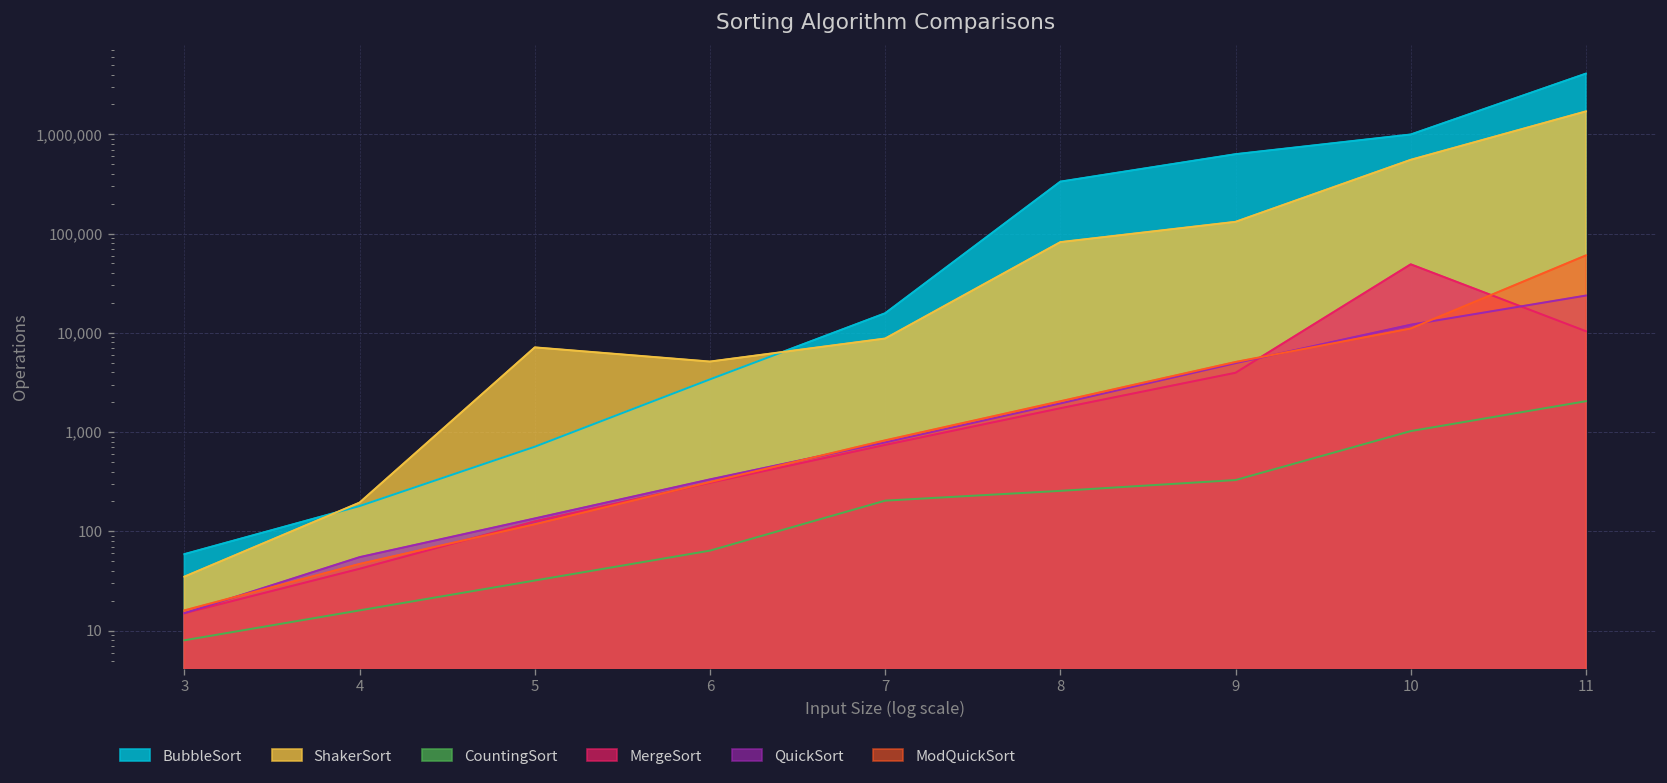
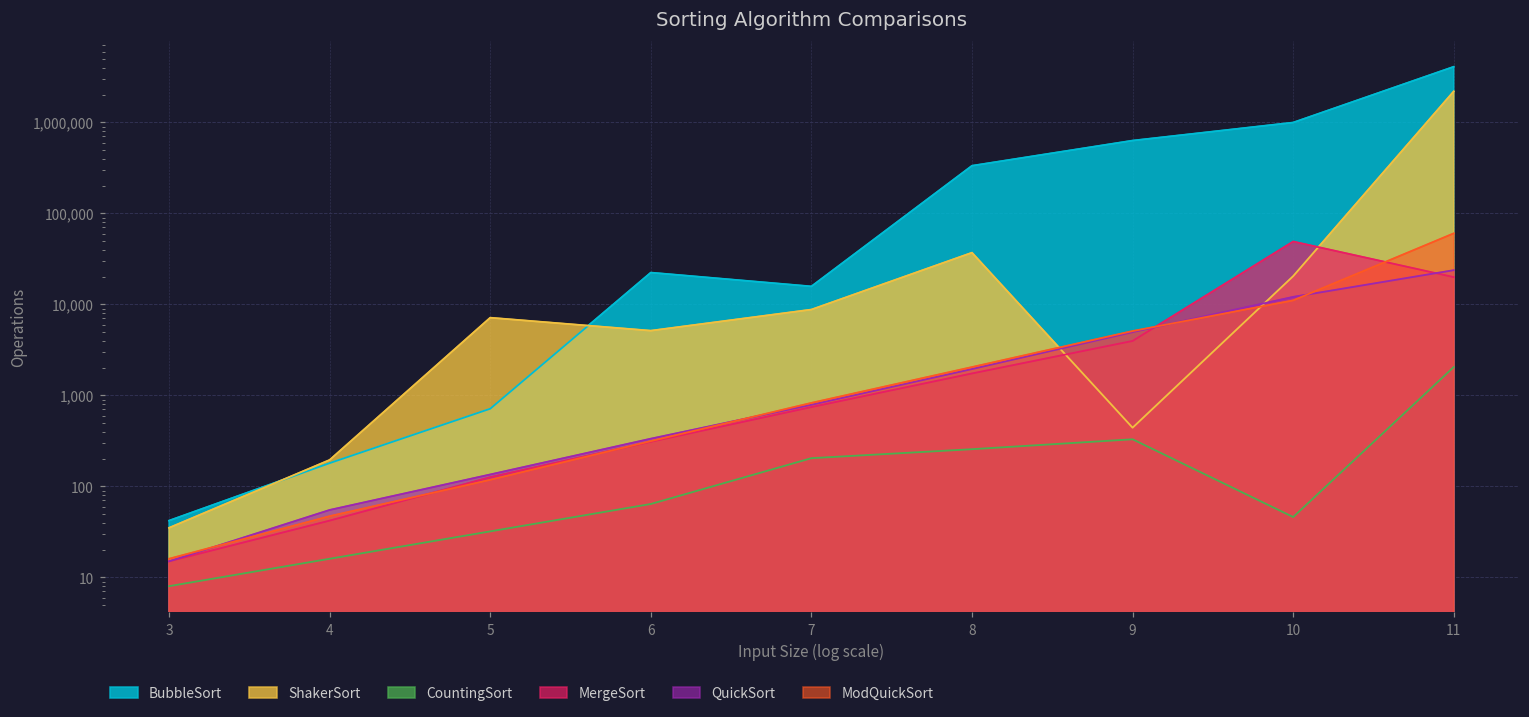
  {
    "BubbleSort": {
-     "3": "60",
+     "3": "40",
      "4": "180",
      "5": "700",
-     "6": "3,400",
+     "6": "22,000",
      "7": "16,000",
      "8": "330,000",
      "9": "600,000",
      "10": "1,000,000",
      "11": "4,000,000"
    },
    "ShakerSort": {
      "3": "35",
      "4": "200",
      "5": "7,000",
      "6": "5,000",
      "7": "9,000",
-     "8": "80,000",
-     "9": "130,000",
-     "10": "600,000",
-     "11": "1,700,000"
+     "8": "40,000",
+     "9": "400",
+     "10": "20,000",
+     "11": "2,200,000"
    },
    "CountingSort": {
      "3": "8",
      "4": "16",
      "5": "32",
      "6": "60",
      "7": "200",
      "8": "260",
      "9": "330",
-     "10": "1,000",
+     "10": "50",
      "11": "2,000"
    },
    "MergeSort": {
      "4": "40",
      "8": "1,700",
      "9": "4,000",
      "10": "50,000",
-     "11": "10,000"
+     "11": "20,000"
    },
    "QuickSort": {
      "4": "60",
      "10": "12,000",
      "11": "24,000"
    },
    "ModQuickSort": {
      "4": "50",
      "10": "11,000",
      "11": "60,000"
    }
  }
